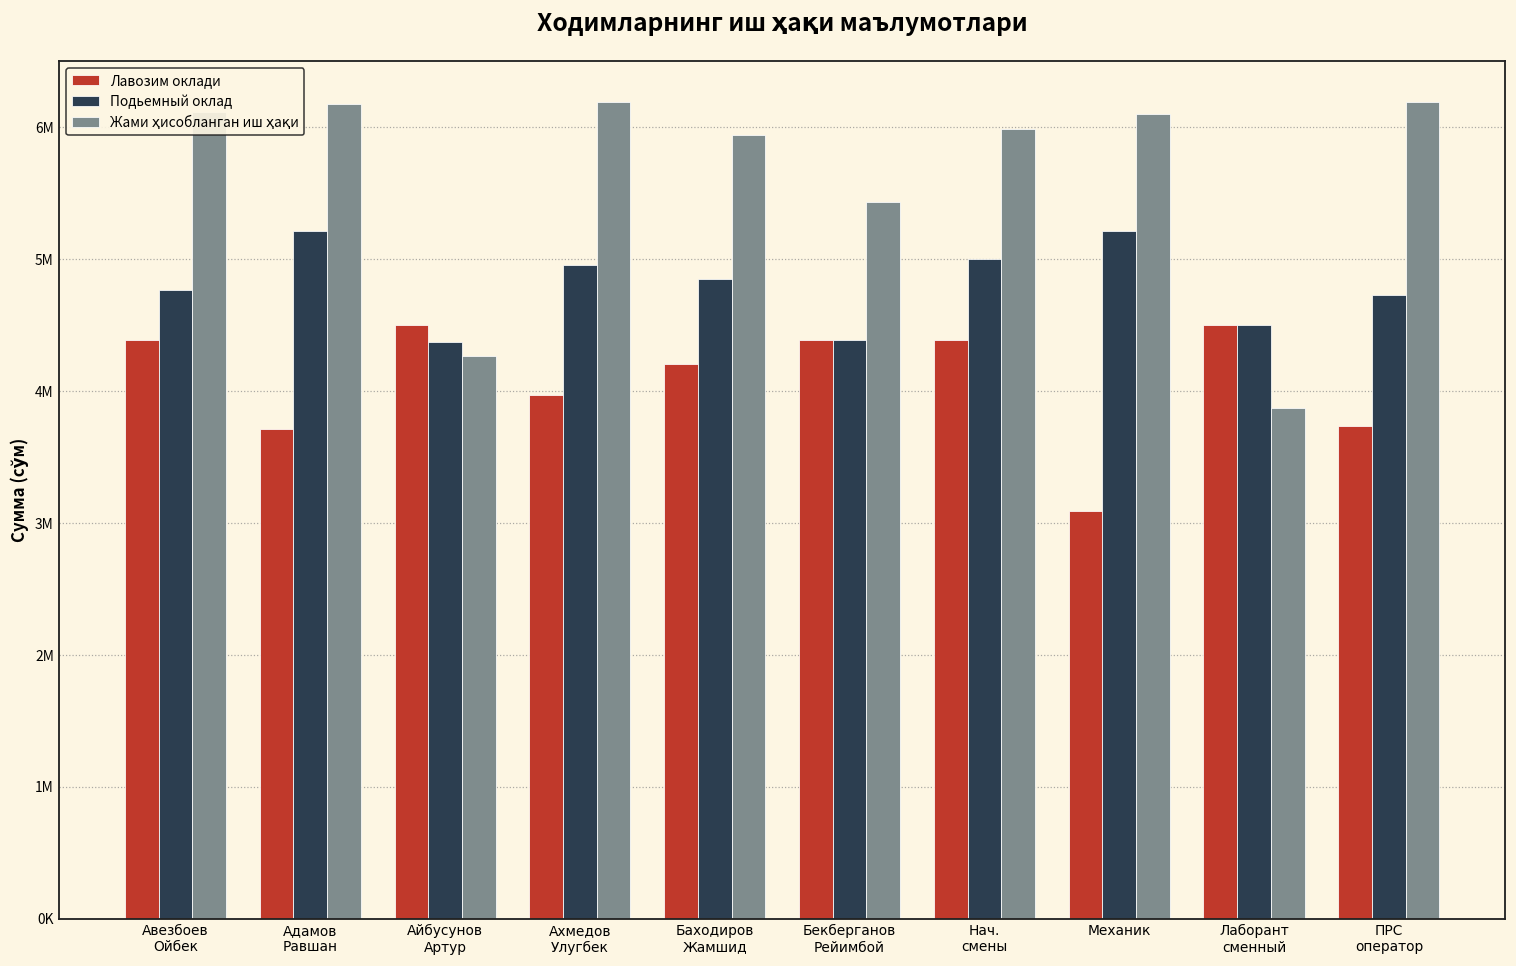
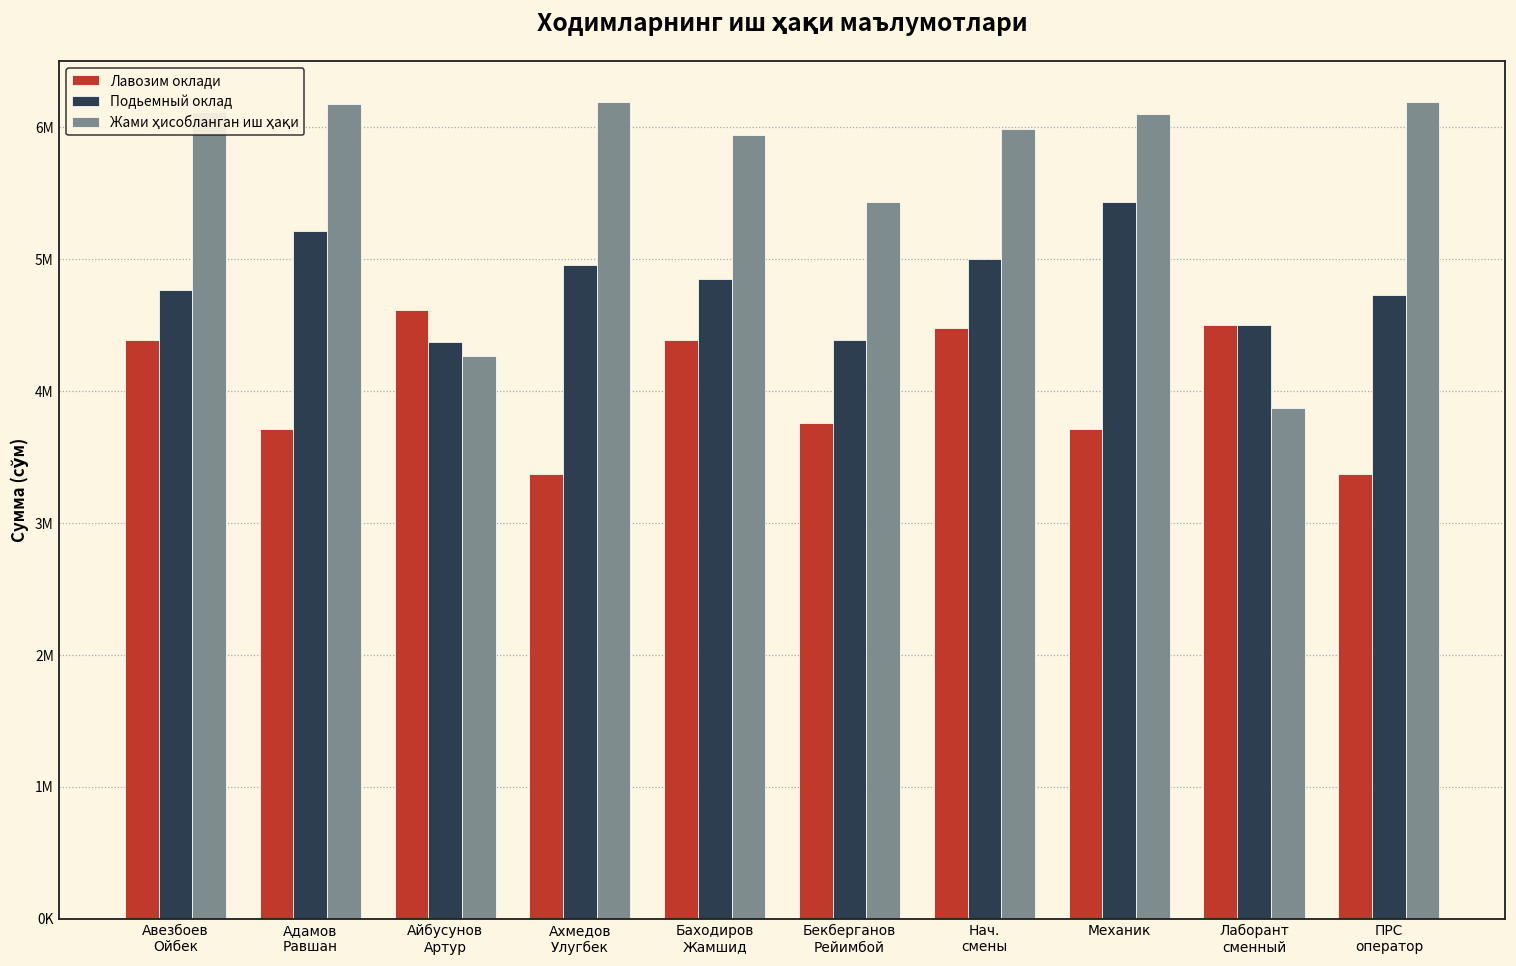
  {
    "Лавозим оклади": {
      "Авезбоев Ойбек": 4390000,
      "Адамов Равшан": 3710000,
-     "Айбусунов Артур": 4500000,
-     "Ахмедов Улугбек": 3970000,
-     "Баходиров Жамшид": 4200000,
-     "Бекберганов Рейимбой": 4390000,
-     "Нач. смены": 4390000,
-     "Механик": 3090000,
+     "Айбусунов Артур": 4620000,
+     "Ахмедов Улугбек": 3380000,
+     "Баходиров Жамшид": 4390000,
+     "Бекберганов Рейимбой": 3760000,
+     "Нач. смены": 4480000,
+     "Механик": 3710000,
      "Лаборант сменный": 4500000,
-     "ПРС оператор": 3730000
+     "ПРС оператор": 3380000
    },
    "Подьемный оклад": {
      "Авезбоев Ойбек": 4760000,
      "Адамов Равшан": 5210000,
      "Айбусунов Артур": 4380000,
      "Ахмедов Улугбек": 4950000,
      "Баходиров Жамшид": 4850000,
      "Бекберганов Рейимбой": 4390000,
      "Нач. смены": 5000000,
-     "Механик": 5210000,
+     "Механик": 5440000,
      "Лаборант сменный": 4500000,
      "ПРС оператор": 4730000
    },
    "Жами ҳисобланган иш ҳақи": {
      "Адамов Равшан": 6180000,
      "Айбусунов Артур": 4270000,
      "Ахмедов Улугбек": 6190000,
      "Баходиров Жамшид": 5940000,
      "Бекберганов Рейимбой": 5430000,
      "Нач. смены": 5990000,
      "Механик": 6100000,
      "Лаборант сменный": 3870000,
      "ПРС оператор": 6190000
    }
  }
